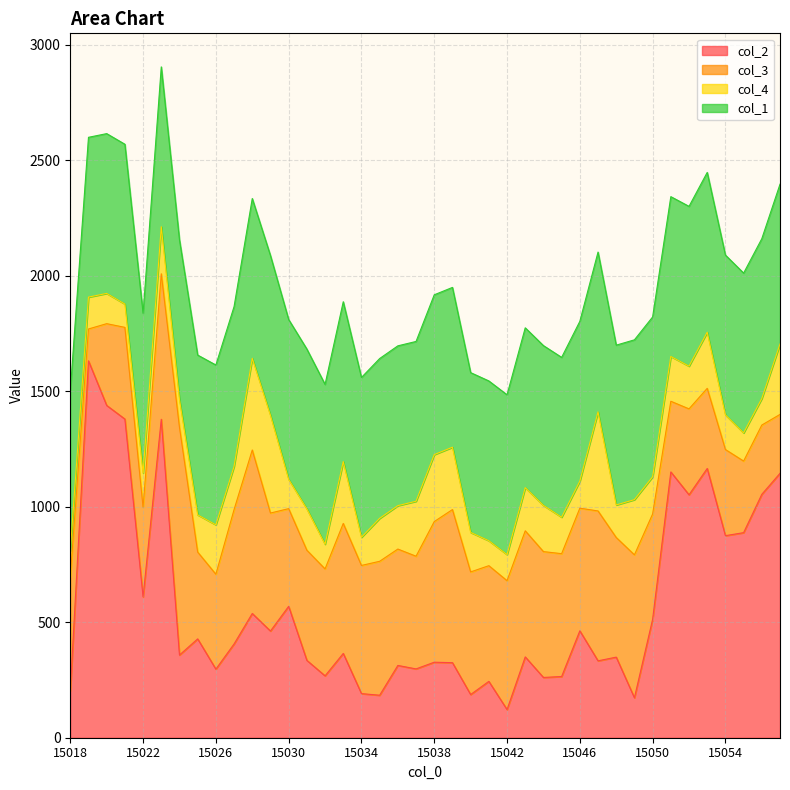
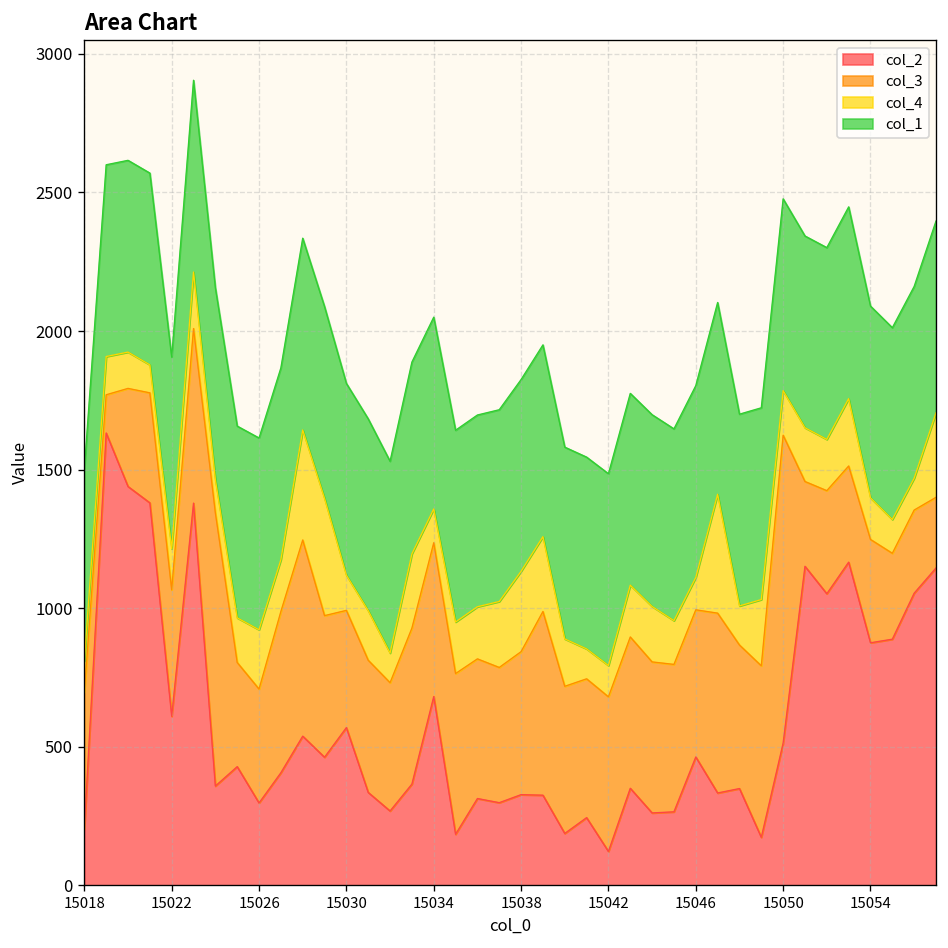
  {
    "col_2": {
      "15018": 200,
      "15022": 610,
      "15026": 300,
      "15030": 570,
-     "15034": 190,
+     "15034": 680,
      "15038": 330,
      "15042": 120,
      "15046": 460,
      "15050": 510,
      "15054": 880
    },
    "col_3": {
      "15018": 490,
-     "15022": 390,
+     "15022": 460,
      "15026": 410,
      "15030": 420,
      "15034": 560,
-     "15038": 610,
+     "15038": 520,
      "15042": 560,
      "15046": 530,
-     "15050": 460,
+     "15050": 1110,
      "15054": 370
    },
    "col_4": {
      "15018": 110,
      "15022": 150,
      "15026": 210,
      "15030": 130,
      "15034": 120,
      "15038": 290,
      "15042": 110,
      "15046": 120,
      "15050": 160,
      "15054": 150
    },
    "col_1": {
      "15018": 690,
      "15022": 690,
      "15026": 690,
      "15030": 690,
      "15034": 690,
      "15038": 690,
      "15042": 690,
      "15046": 690,
      "15050": 690,
      "15054": 690
    }
  }
